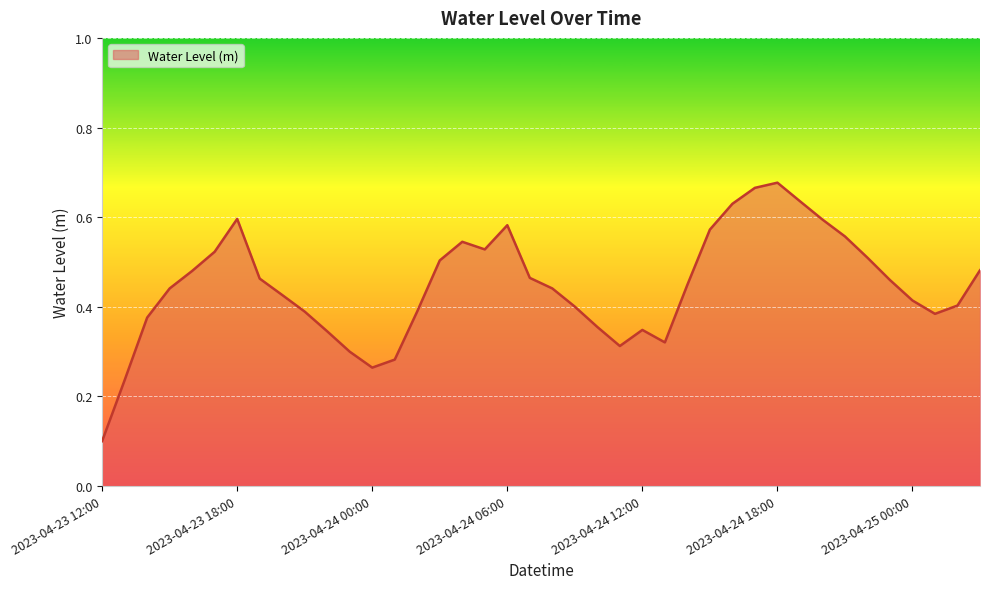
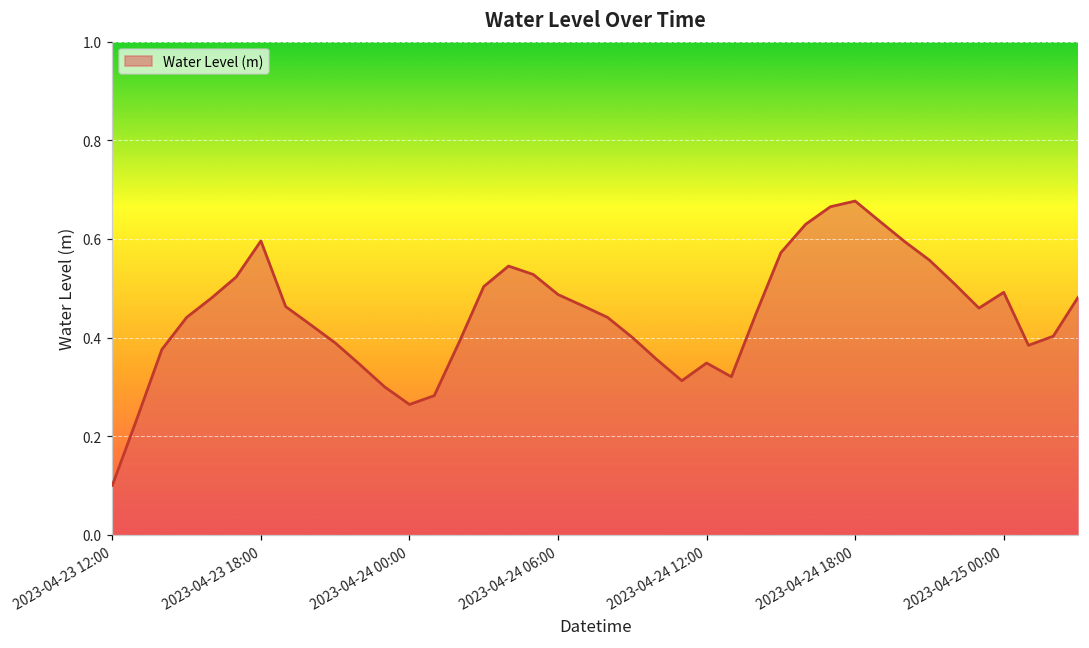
  {
    "2023-04-23 12:00": 0.10,
    "2023-04-23 18:00": 0.60,
    "2023-04-24 00:00": 0.26,
-   "2023-04-24 06:00": 0.58,
+   "2023-04-24 06:00": 0.49,
    "2023-04-24 12:00": 0.35,
    "2023-04-24 18:00": 0.68,
-   "2023-04-25 00:00": 0.41
+   "2023-04-25 00:00": 0.49
  }
